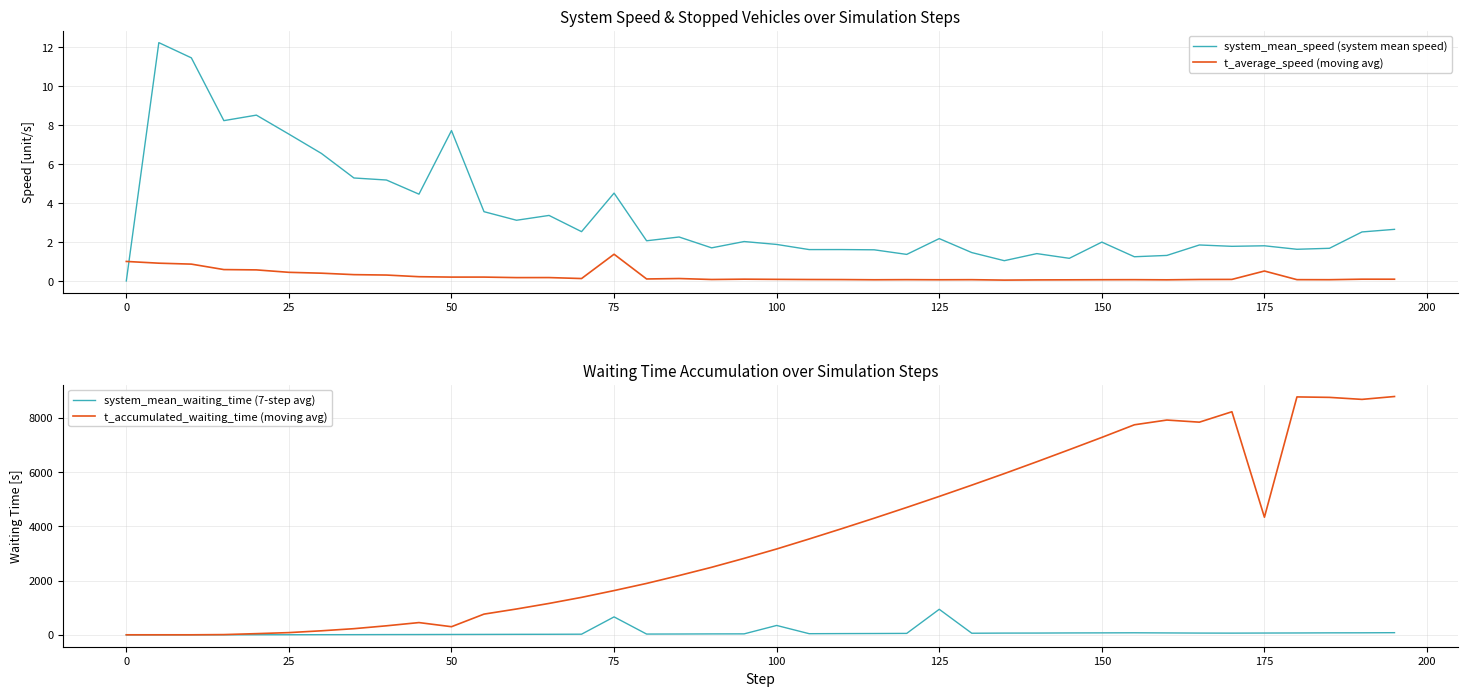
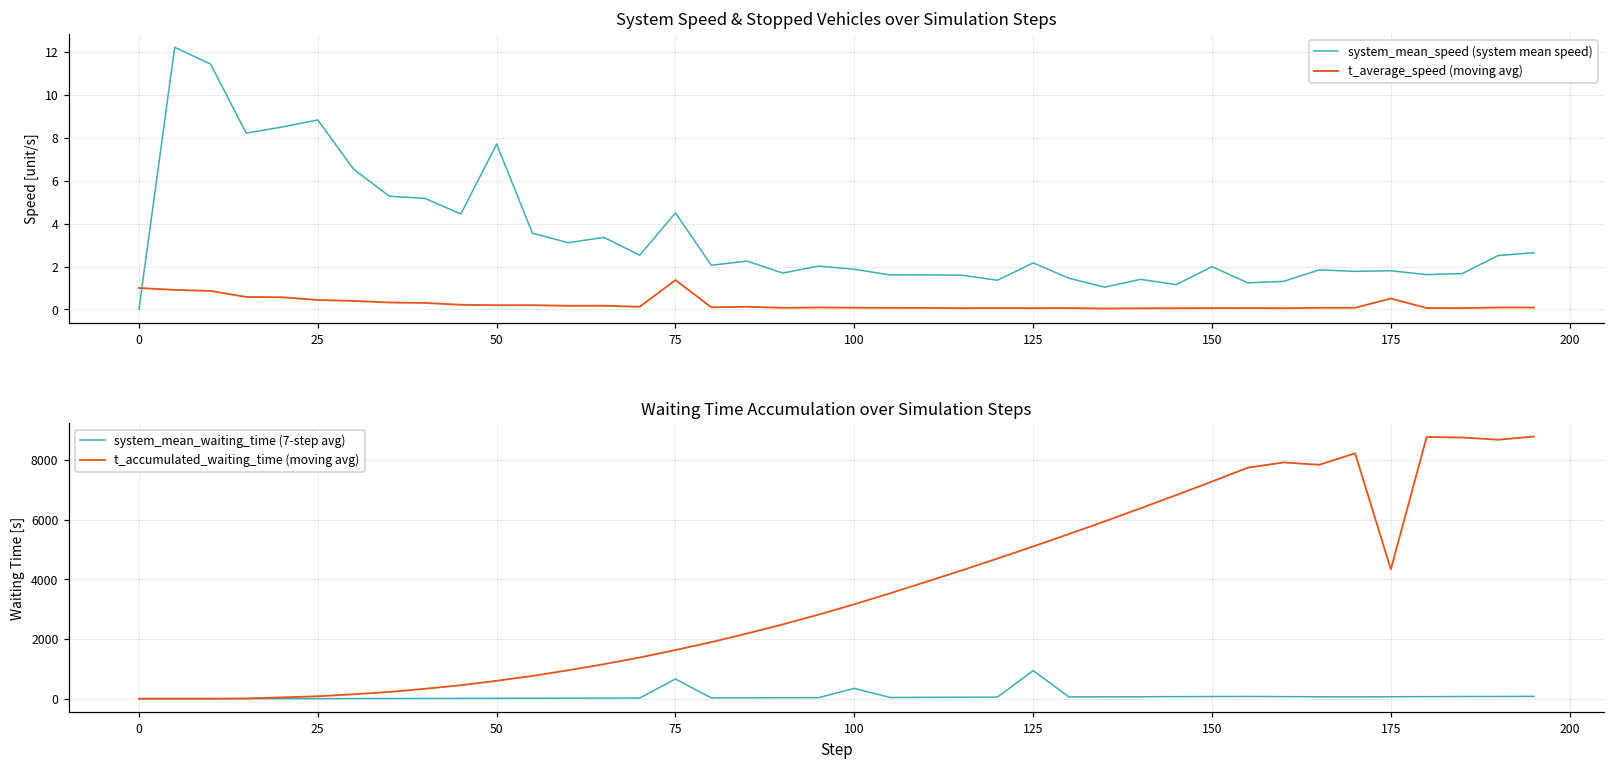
  {
    "System Speed & Stopped Vehicles over Simulation Steps": {
      "system_mean_speed (system mean speed)": {
        "0": 0.0,
-       "25": 7.5,
+       "25": 8.8,
        "50": 7.7,
        "75": 4.5,
        "100": 1.9,
        "125": 2.2,
        "150": 2.0,
        "175": 1.8
      },
      "t_average_speed (moving avg)": {
        "0": 1.0,
        "25": 0.4,
        "50": 0.2,
        "75": 1.4,
        "100": 0.1,
        "125": 0.1,
        "150": 0.1,
        "175": 0.5
      }
    },
    "Waiting Time Accumulation over Simulation Steps": {
      "system_mean_waiting_time (7-step avg)": {
        "50": 0,
        "75": 700,
        "100": 300,
        "125": 900,
        "150": 100,
        "175": 100
      },
      "t_accumulated_waiting_time (moving avg)": {
-       "50": 300,
+       "50": 600,
        "75": 1600,
        "100": 3200,
        "125": 5100,
        "150": 7300,
        "175": 4300
      }
    }
  }
